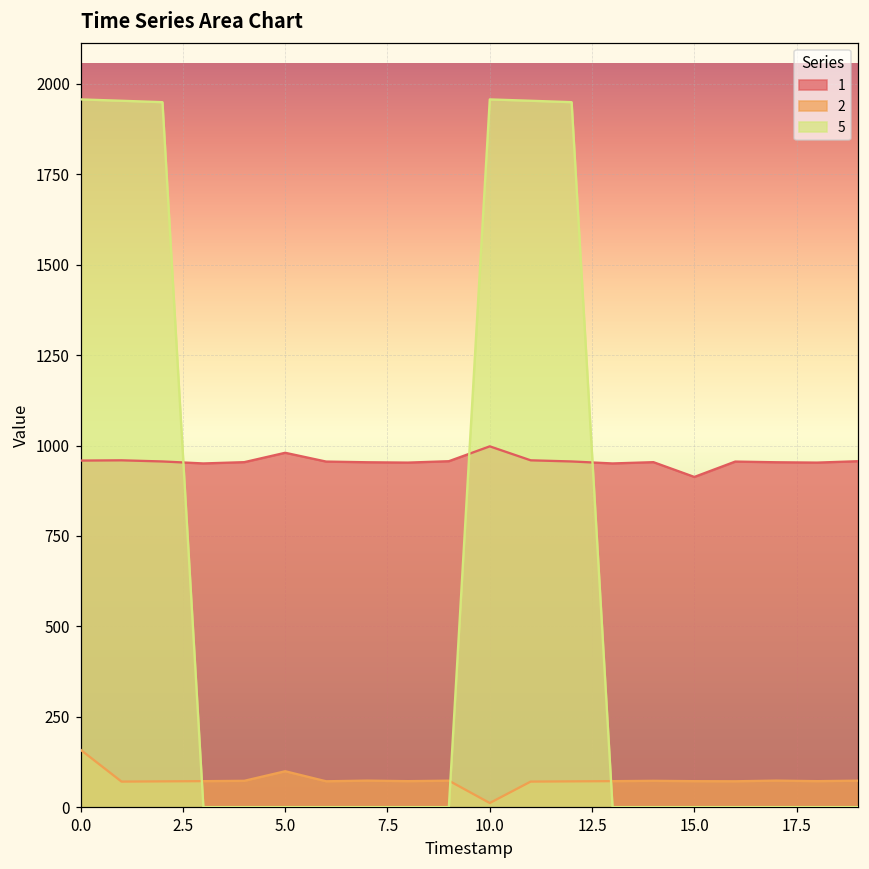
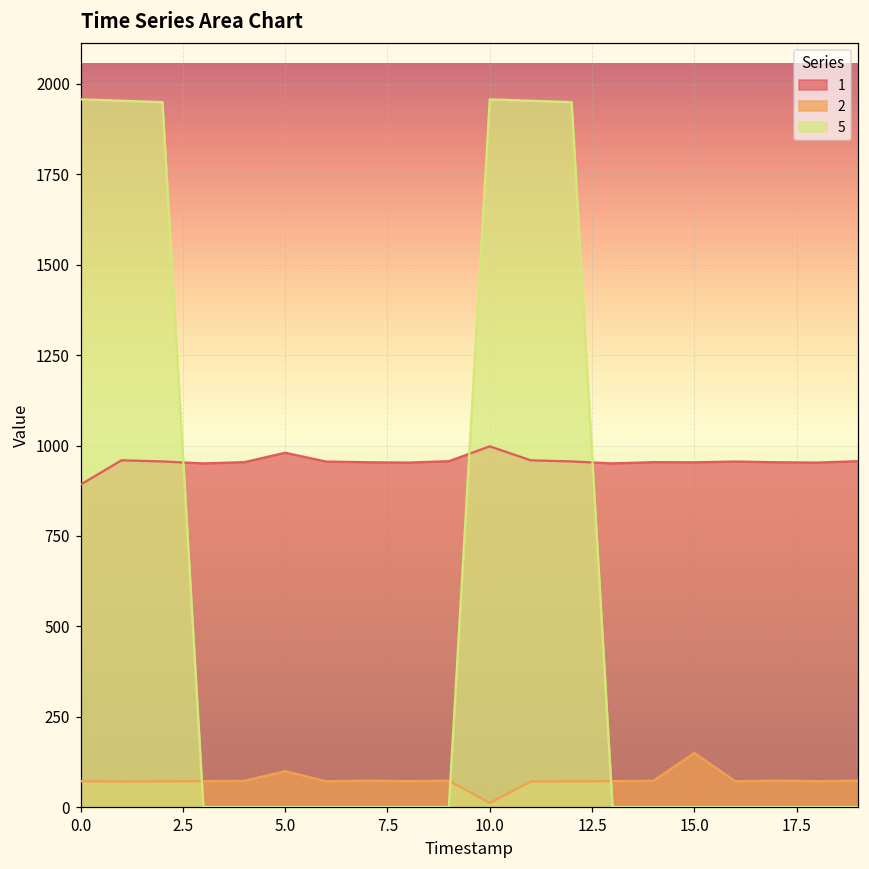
  {
    "1": {
-     "0.0": 960,
+     "0.0": 890,
      "5.0": 980,
      "10.0": 1000,
-     "15.0": 910
+     "15.0": 950
    },
    "2": {
-     "0.0": 160,
+     "0.0": 70,
      "5.0": 100,
      "10.0": 10,
-     "15.0": 70
+     "15.0": 150
    },
    "5": {
      "0.0": 1960,
      "5.0": 0,
      "10.0": 1960,
      "15.0": 0
    }
  }
